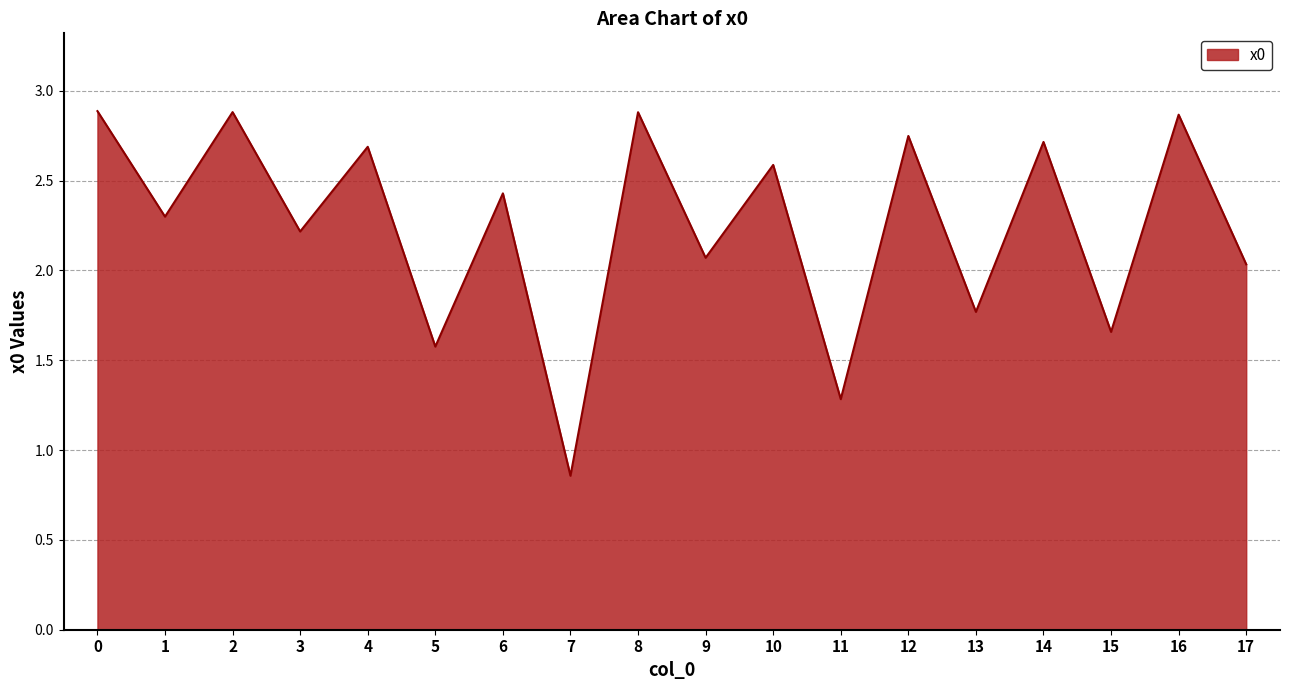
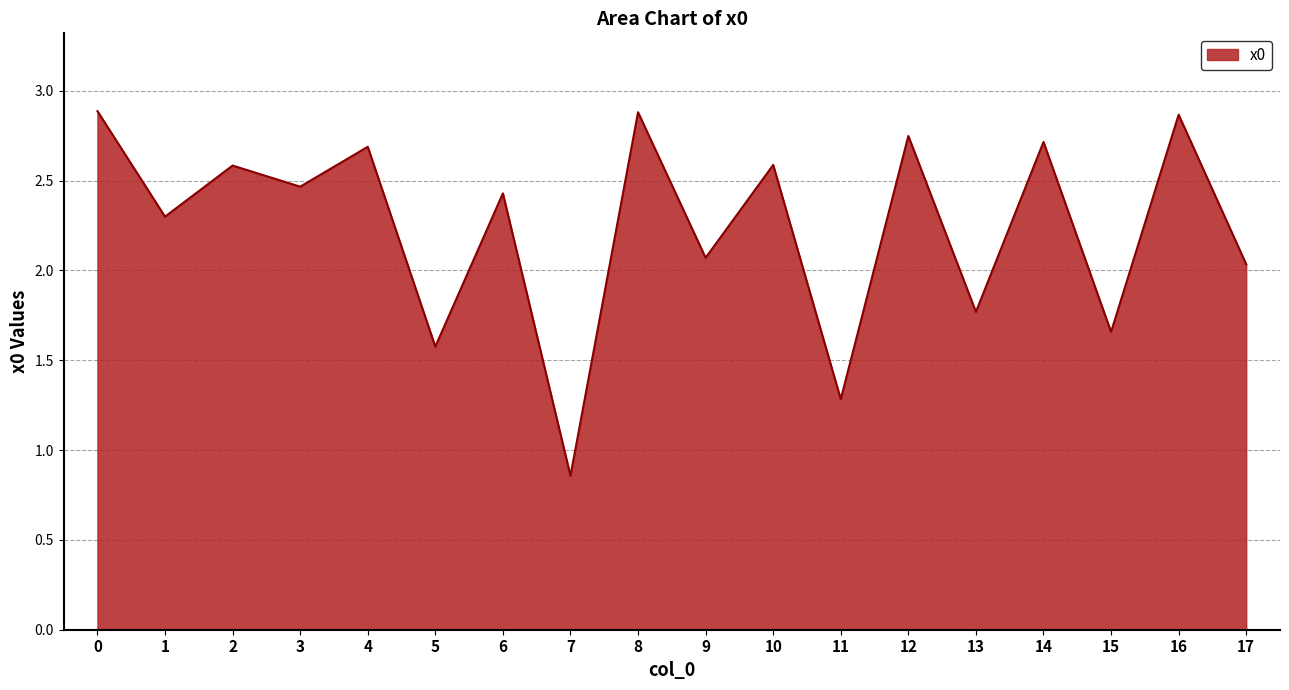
  {
    "0": 2.89,
    "1": 2.30,
-   "2": 2.88,
-   "3": 2.22,
+   "2": 2.58,
+   "3": 2.47,
    "4": 2.69,
    "5": 1.58,
    "6": 2.43,
    "7": 0.86,
    "8": 2.88,
    "9": 2.07,
    "10": 2.59,
    "11": 1.28,
    "12": 2.75,
    "13": 1.77,
    "14": 2.71,
    "15": 1.66,
    "16": 2.87,
    "17": 2.03
  }
